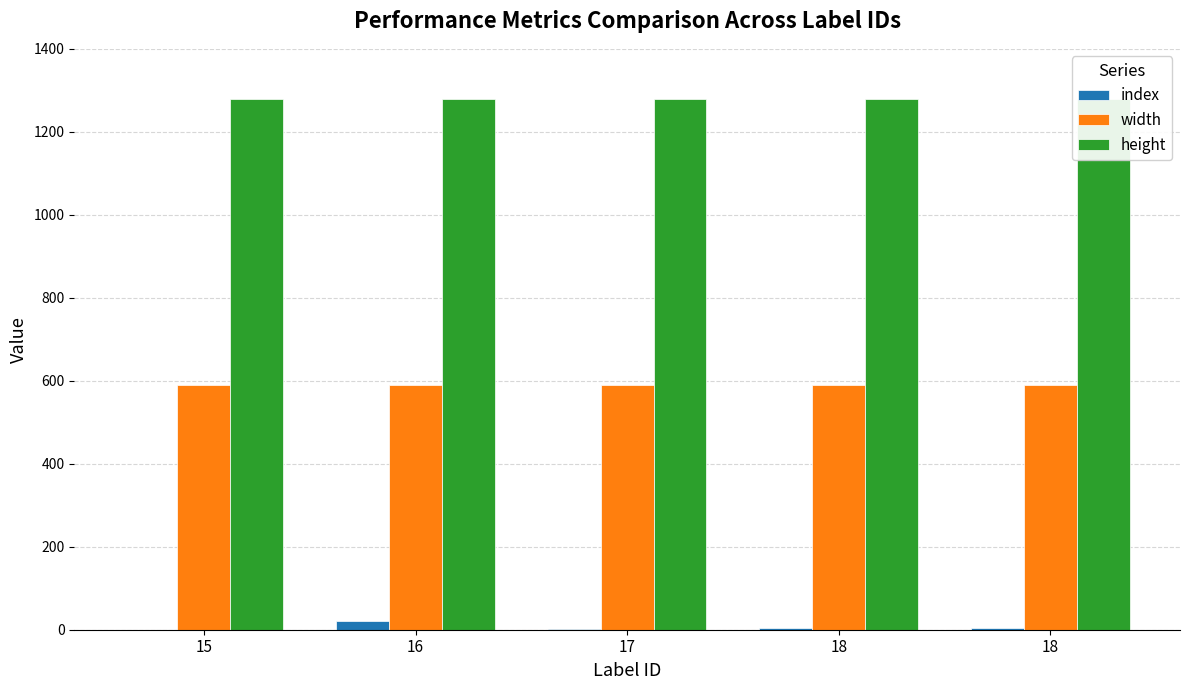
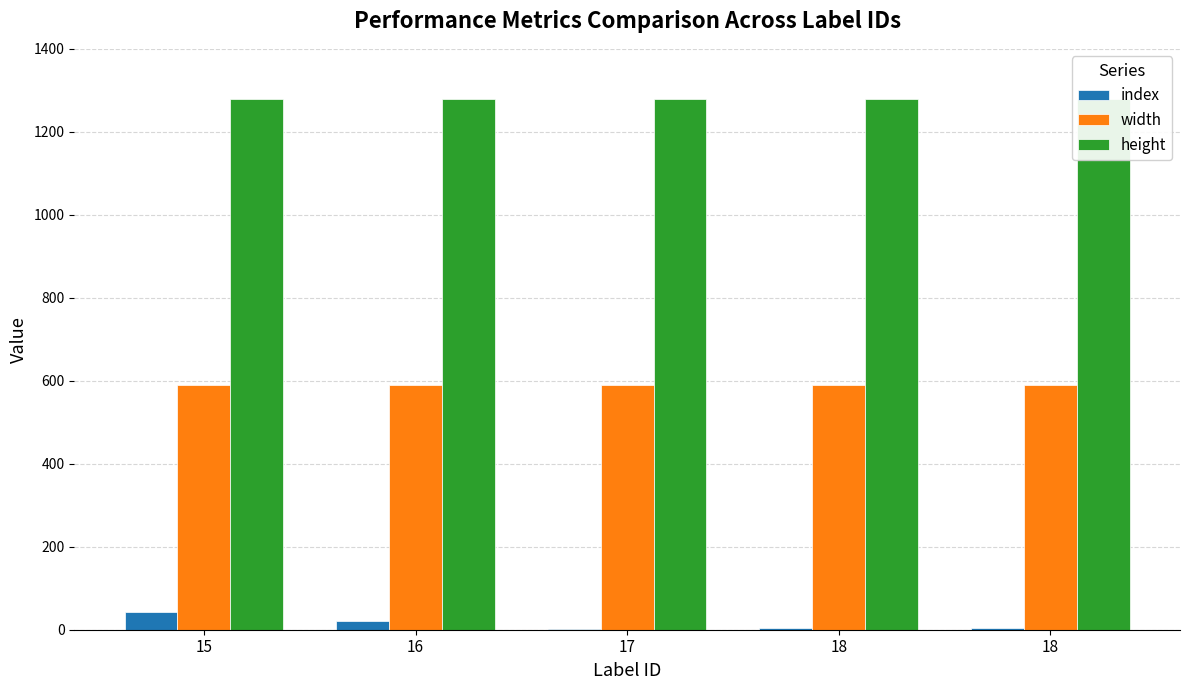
  {
    "index": {
-     "15": 0,
+     "15": 40,
      "16": 20
    },
    "width": {
      "15": 590,
      "16": 590,
      "17": 590
    },
    "height": {
      "15": 1280,
      "16": 1280,
      "17": 1280
    }
  }
